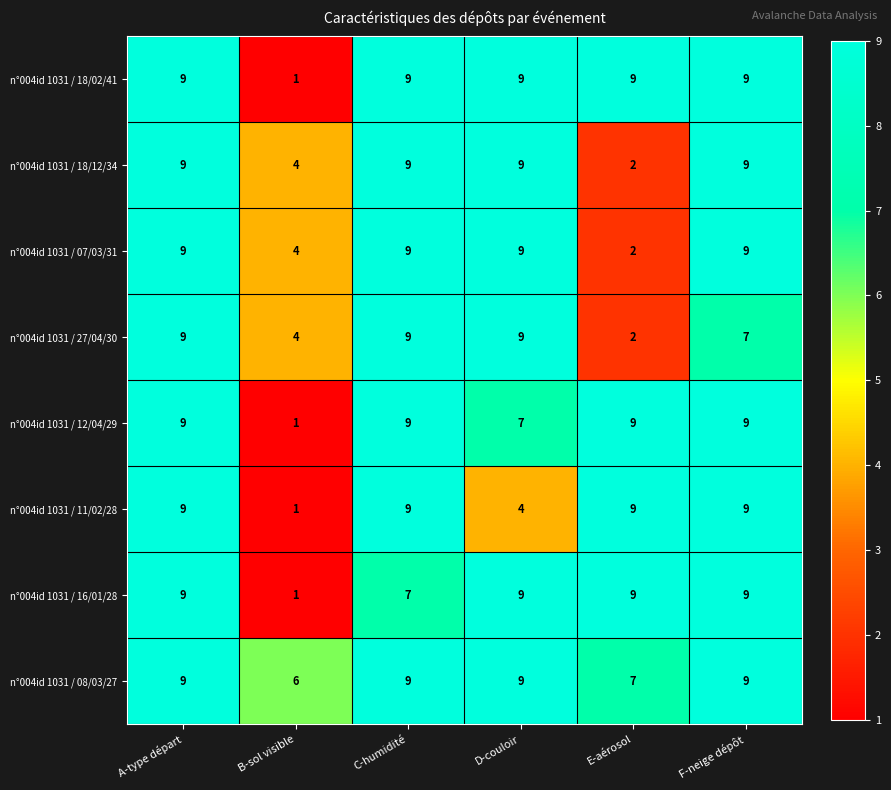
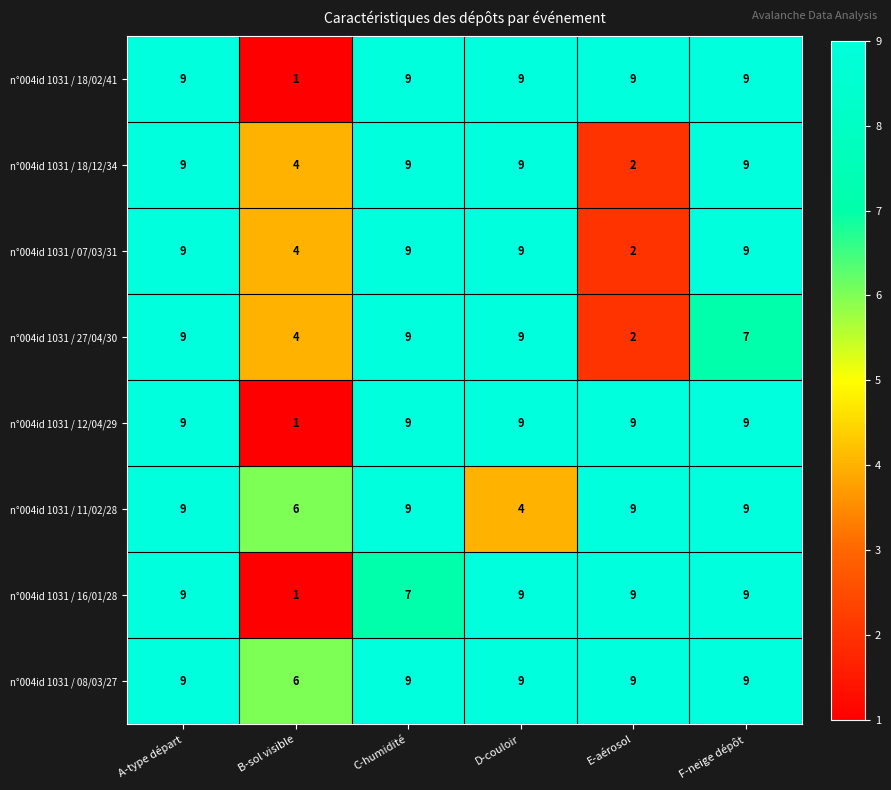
  {
    "n°004id 1031 / 18/02/41": {
      "A-type départ": 9,
      "B-sol visible": 1,
      "C-humidité": 9,
      "D-couloir": 9,
      "E-aérosol": 9,
      "F-neige dépôt": 9
    },
    "n°004id 1031 / 18/12/34": {
      "A-type départ": 9,
      "B-sol visible": 4,
      "C-humidité": 9,
      "D-couloir": 9,
      "E-aérosol": 2,
      "F-neige dépôt": 9
    },
    "n°004id 1031 / 07/03/31": {
      "A-type départ": 9,
      "B-sol visible": 4,
      "C-humidité": 9,
      "D-couloir": 9,
      "E-aérosol": 2,
      "F-neige dépôt": 9
    },
    "n°004id 1031 / 27/04/30": {
      "A-type départ": 9,
      "B-sol visible": 4,
      "C-humidité": 9,
      "D-couloir": 9,
      "E-aérosol": 2,
      "F-neige dépôt": 7
    },
    "n°004id 1031 / 12/04/29": {
      "A-type départ": 9,
      "B-sol visible": 1,
      "C-humidité": 9,
-     "D-couloir": 7,
+     "D-couloir": 9,
      "E-aérosol": 9,
      "F-neige dépôt": 9
    },
    "n°004id 1031 / 11/02/28": {
      "A-type départ": 9,
-     "B-sol visible": 1,
+     "B-sol visible": 6,
      "C-humidité": 9,
      "D-couloir": 4,
      "E-aérosol": 9,
      "F-neige dépôt": 9
    },
    "n°004id 1031 / 16/01/28": {
      "A-type départ": 9,
      "B-sol visible": 1,
      "C-humidité": 7,
      "D-couloir": 9,
      "E-aérosol": 9,
      "F-neige dépôt": 9
    },
    "n°004id 1031 / 08/03/27": {
      "A-type départ": 9,
      "B-sol visible": 6,
      "C-humidité": 9,
      "D-couloir": 9,
-     "E-aérosol": 7,
+     "E-aérosol": 9,
      "F-neige dépôt": 9
    }
  }
